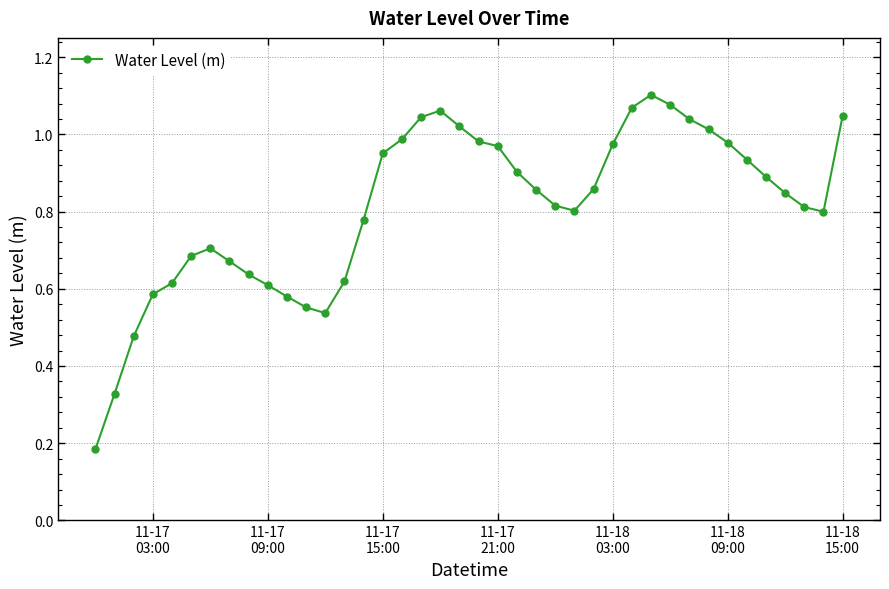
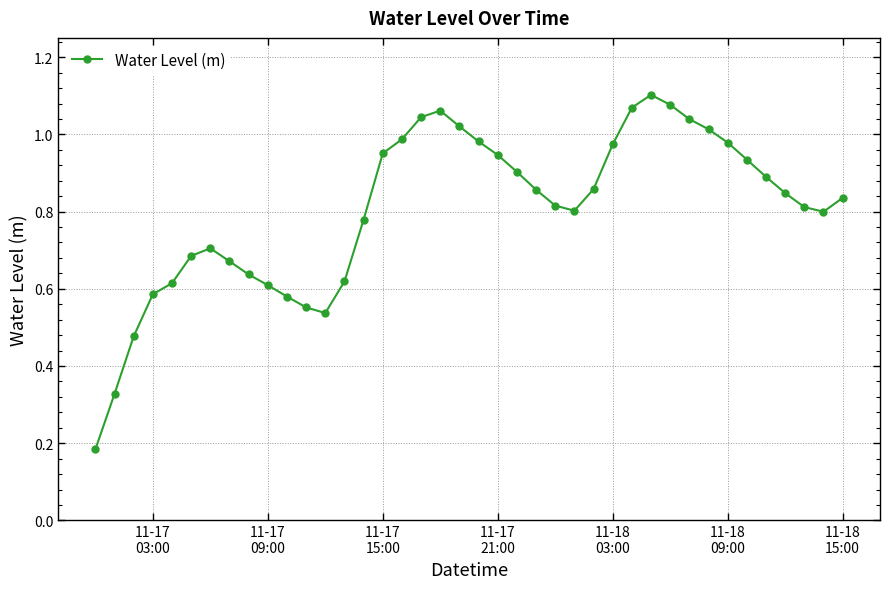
  {
    "11-17 03:00": 0.59,
    "11-17 09:00": 0.61,
    "11-17 15:00": 0.95,
-   "11-17 21:00": 0.97,
+   "11-17 21:00": 0.95,
    "11-18 03:00": 0.97,
    "11-18 09:00": 0.98,
-   "11-18 15:00": 1.05
+   "11-18 15:00": 0.84
  }
